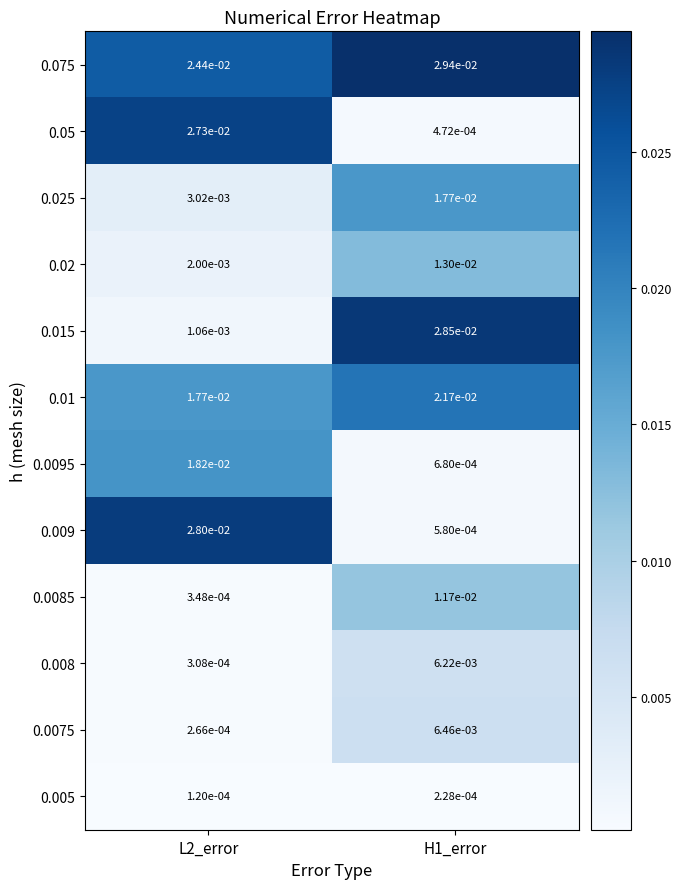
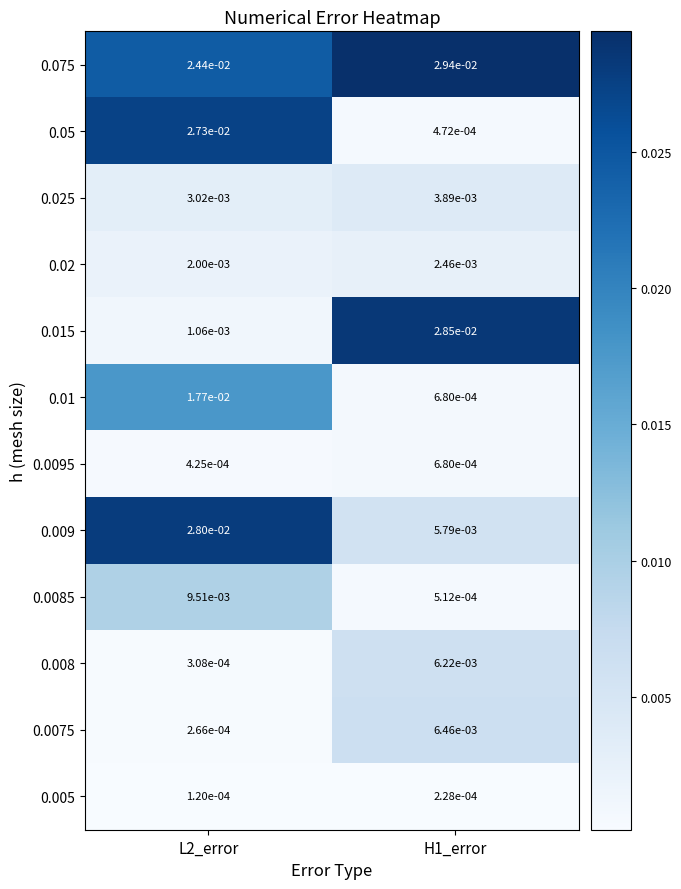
  {
    "0.075": {
      "L2_error": "2.44e-02",
      "H1_error": "2.94e-02"
    },
    "0.05": {
      "L2_error": "2.73e-02",
      "H1_error": "4.72e-04"
    },
    "0.025": {
      "L2_error": "3.02e-03",
-     "H1_error": "1.77e-02"
+     "H1_error": "3.89e-03"
    },
    "0.02": {
      "L2_error": "2.00e-03",
-     "H1_error": "1.30e-02"
+     "H1_error": "2.46e-03"
    },
    "0.015": {
      "L2_error": "1.06e-03",
      "H1_error": "2.85e-02"
    },
    "0.01": {
      "L2_error": "1.77e-02",
-     "H1_error": "2.17e-02"
+     "H1_error": "6.80e-04"
    },
    "0.0095": {
-     "L2_error": "1.82e-02",
+     "L2_error": "4.25e-04",
      "H1_error": "6.80e-04"
    },
    "0.009": {
      "L2_error": "2.80e-02",
-     "H1_error": "5.80e-04"
+     "H1_error": "5.79e-03"
    },
    "0.0085": {
-     "L2_error": "3.48e-04",
-     "H1_error": "1.17e-02"
+     "L2_error": "9.51e-03",
+     "H1_error": "5.12e-04"
    },
    "0.008": {
      "L2_error": "3.08e-04",
      "H1_error": "6.22e-03"
    },
    "0.0075": {
      "L2_error": "2.66e-04",
      "H1_error": "6.46e-03"
    },
    "0.005": {
      "L2_error": "1.20e-04",
      "H1_error": "2.28e-04"
    }
  }
